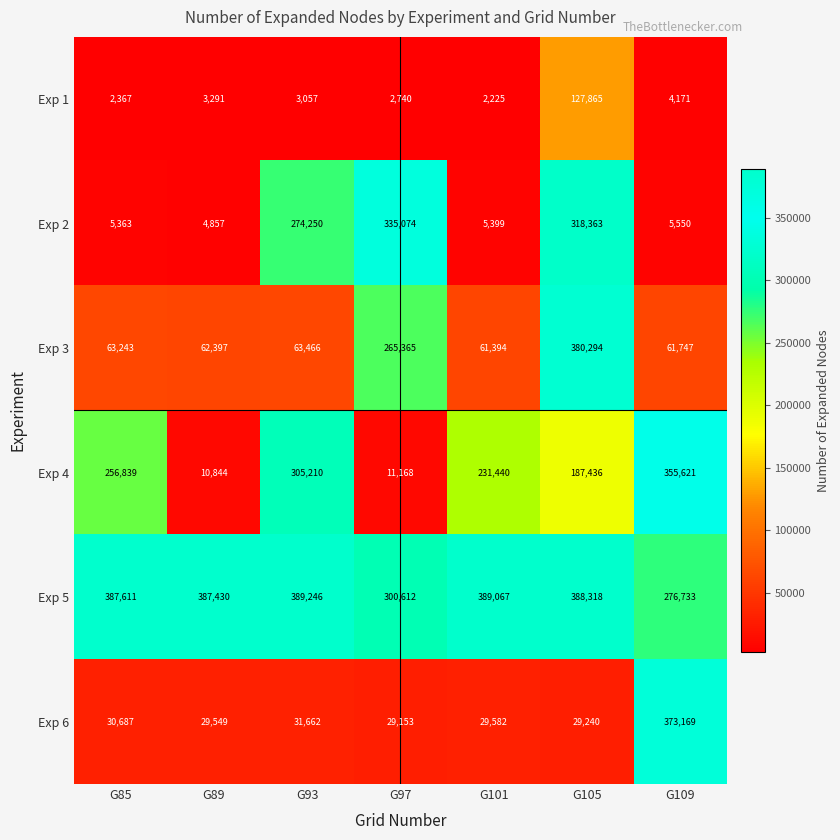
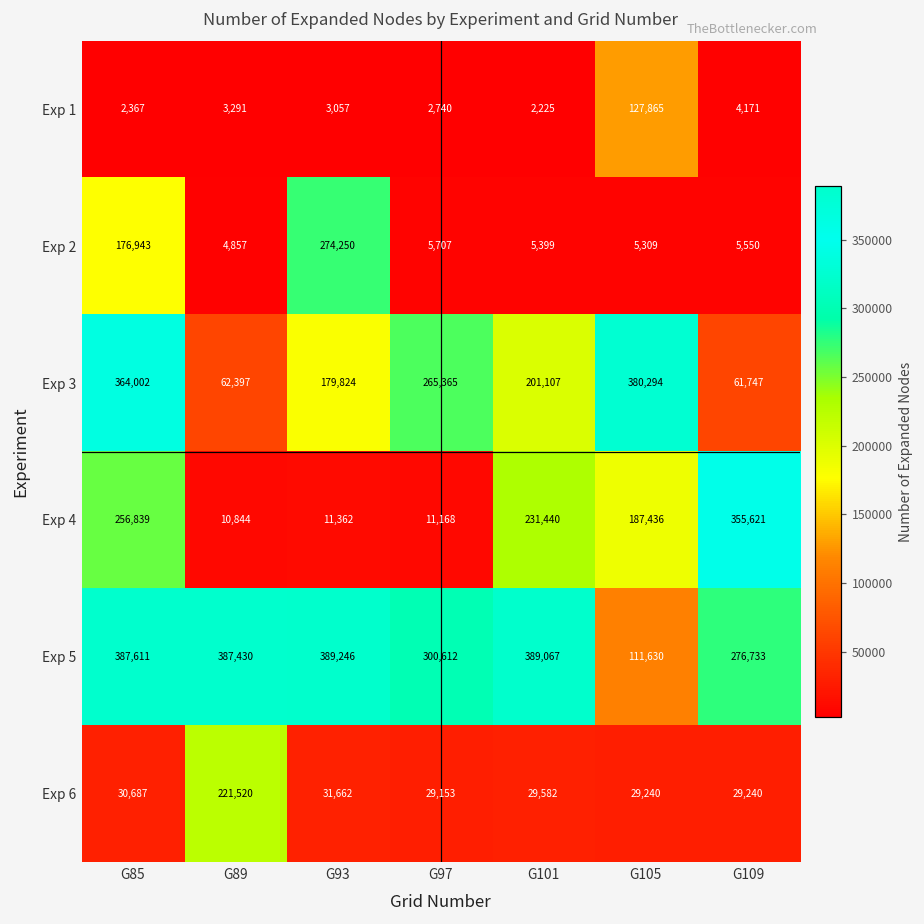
  {
    "Exp 1": {
      "G85": "2,367",
      "G89": "3,291",
      "G93": "3,057",
      "G97": "2,740",
      "G101": "2,225",
      "G105": "127,865",
      "G109": "4,171"
    },
    "Exp 2": {
-     "G85": "5,363",
+     "G85": "176,943",
      "G89": "4,857",
      "G93": "274,250",
-     "G97": "335,074",
+     "G97": "5,707",
      "G101": "5,399",
-     "G105": "318,363",
+     "G105": "5,309",
      "G109": "5,550"
    },
    "Exp 3": {
-     "G85": "63,243",
+     "G85": "364,002",
      "G89": "62,397",
-     "G93": "63,466",
+     "G93": "179,824",
      "G97": "265,365",
-     "G101": "61,394",
+     "G101": "201,107",
      "G105": "380,294",
      "G109": "61,747"
    },
    "Exp 4": {
      "G85": "256,839",
      "G89": "10,844",
-     "G93": "305,210",
+     "G93": "11,362",
      "G97": "11,168",
      "G101": "231,440",
      "G105": "187,436",
      "G109": "355,621"
    },
    "Exp 5": {
      "G85": "387,611",
      "G89": "387,430",
      "G93": "389,246",
      "G97": "300,612",
      "G101": "389,067",
-     "G105": "388,318",
+     "G105": "111,630",
      "G109": "276,733"
    },
    "Exp 6": {
      "G85": "30,687",
-     "G89": "29,549",
+     "G89": "221,520",
      "G93": "31,662",
      "G97": "29,153",
      "G101": "29,582",
      "G105": "29,240",
-     "G109": "373,169"
+     "G109": "29,240"
    }
  }
